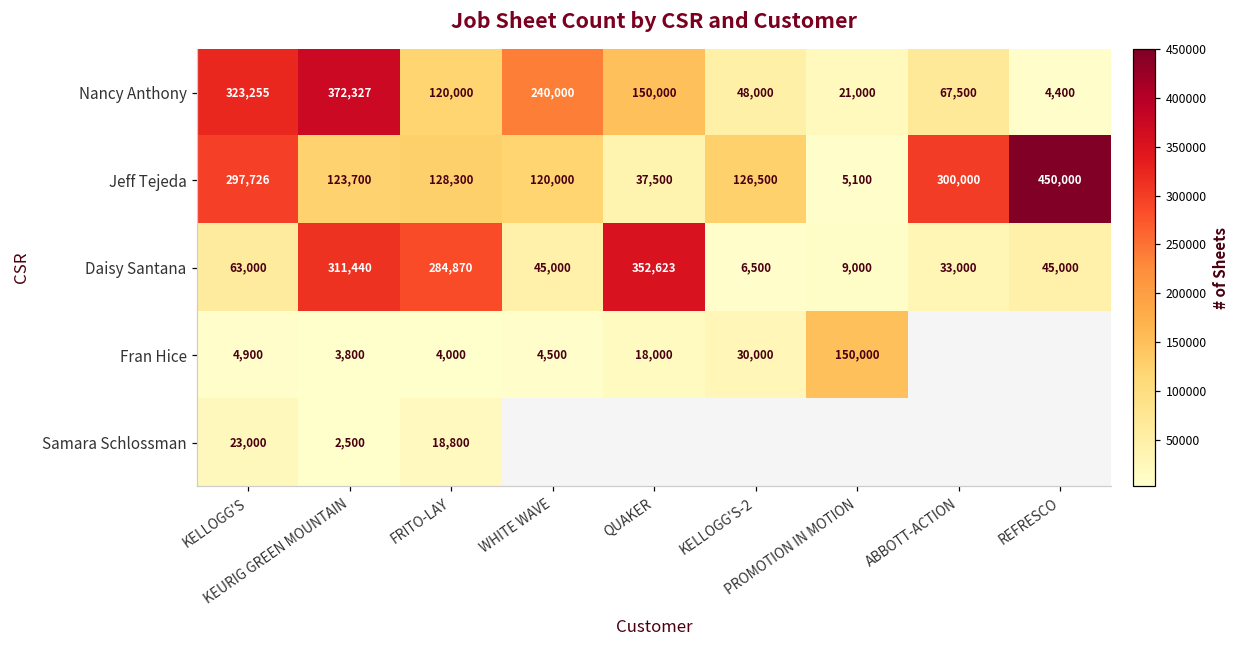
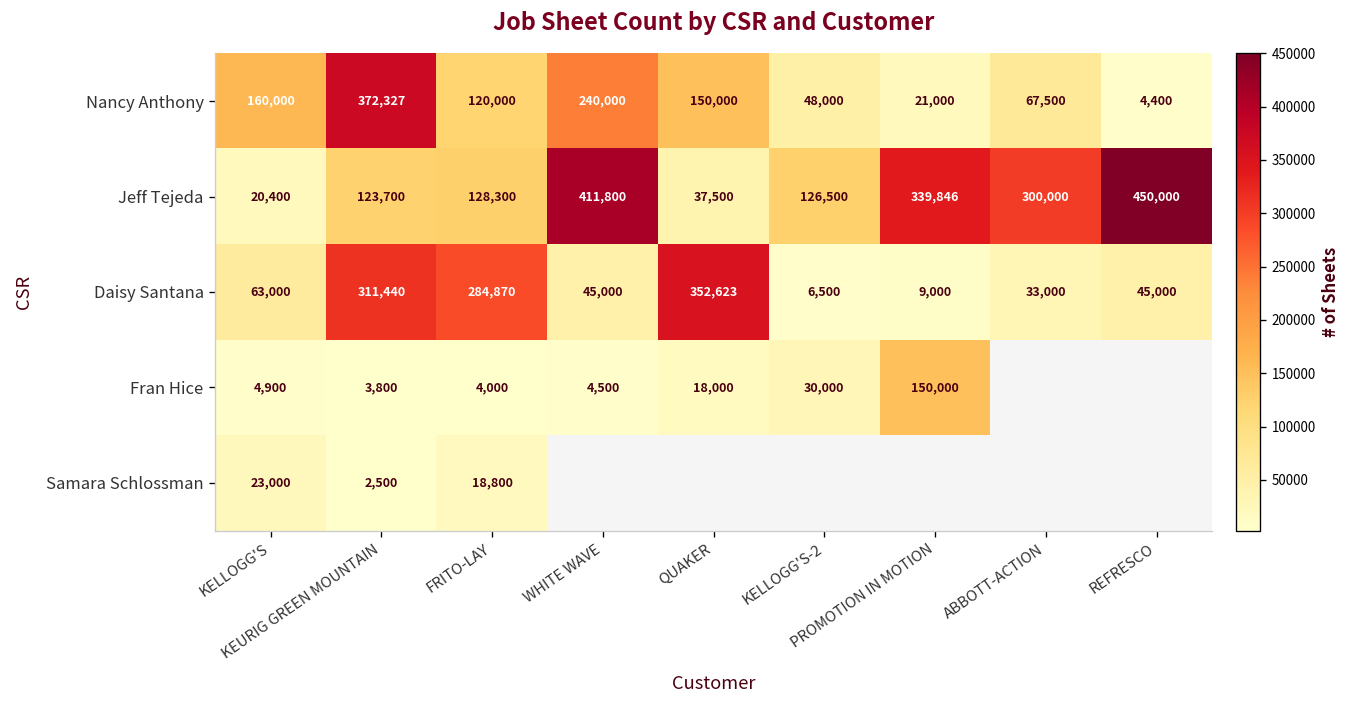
  {
    "Nancy Anthony": {
-     "KELLOGG'S": "323,255",
+     "KELLOGG'S": "160,000",
      "KEURIG GREEN MOUNTAIN": "372,327",
      "FRITO-LAY": "120,000",
      "WHITE WAVE": "240,000",
      "QUAKER": "150,000",
      "KELLOGG'S-2": "48,000",
      "PROMOTION IN MOTION": "21,000",
      "ABBOTT-ACTION": "67,500",
      "REFRESCO": "4,400"
    },
    "Jeff Tejeda": {
-     "KELLOGG'S": "297,726",
+     "KELLOGG'S": "20,400",
      "KEURIG GREEN MOUNTAIN": "123,700",
      "FRITO-LAY": "128,300",
-     "WHITE WAVE": "120,000",
+     "WHITE WAVE": "411,800",
      "QUAKER": "37,500",
      "KELLOGG'S-2": "126,500",
-     "PROMOTION IN MOTION": "5,100",
+     "PROMOTION IN MOTION": "339,846",
      "ABBOTT-ACTION": "300,000",
      "REFRESCO": "450,000"
    },
    "Daisy Santana": {
      "KELLOGG'S": "63,000",
      "KEURIG GREEN MOUNTAIN": "311,440",
      "FRITO-LAY": "284,870",
      "WHITE WAVE": "45,000",
      "QUAKER": "352,623",
      "KELLOGG'S-2": "6,500",
      "PROMOTION IN MOTION": "9,000",
      "ABBOTT-ACTION": "33,000",
      "REFRESCO": "45,000"
    },
    "Fran Hice": {
      "KELLOGG'S": "4,900",
      "KEURIG GREEN MOUNTAIN": "3,800",
      "FRITO-LAY": "4,000",
      "WHITE WAVE": "4,500",
      "QUAKER": "18,000",
      "KELLOGG'S-2": "30,000",
      "PROMOTION IN MOTION": "150,000"
    },
    "Samara Schlossman": {
      "KELLOGG'S": "23,000",
      "KEURIG GREEN MOUNTAIN": "2,500",
      "FRITO-LAY": "18,800"
    }
  }
